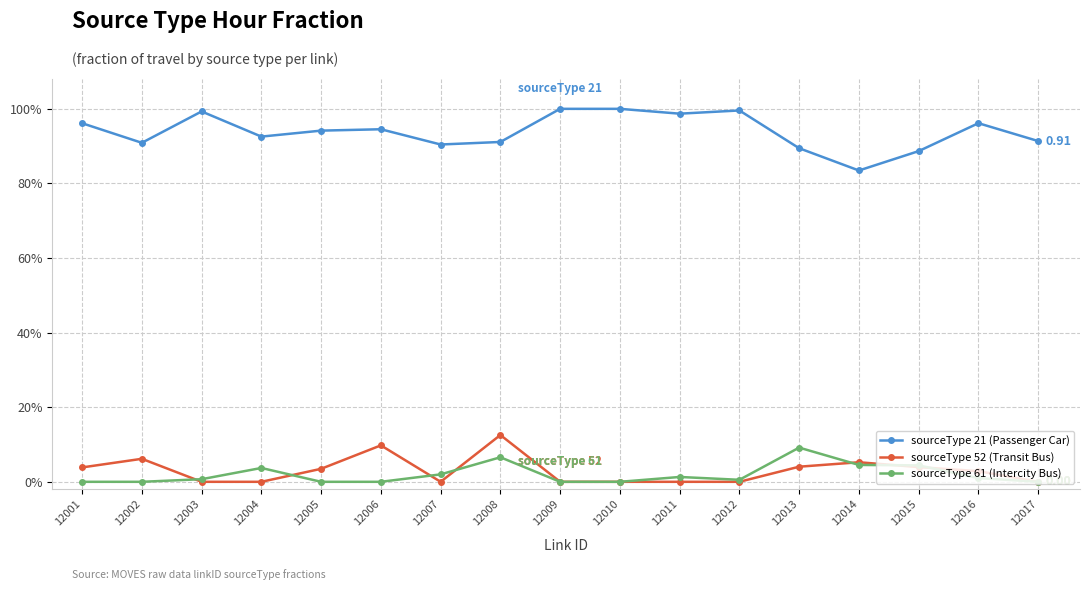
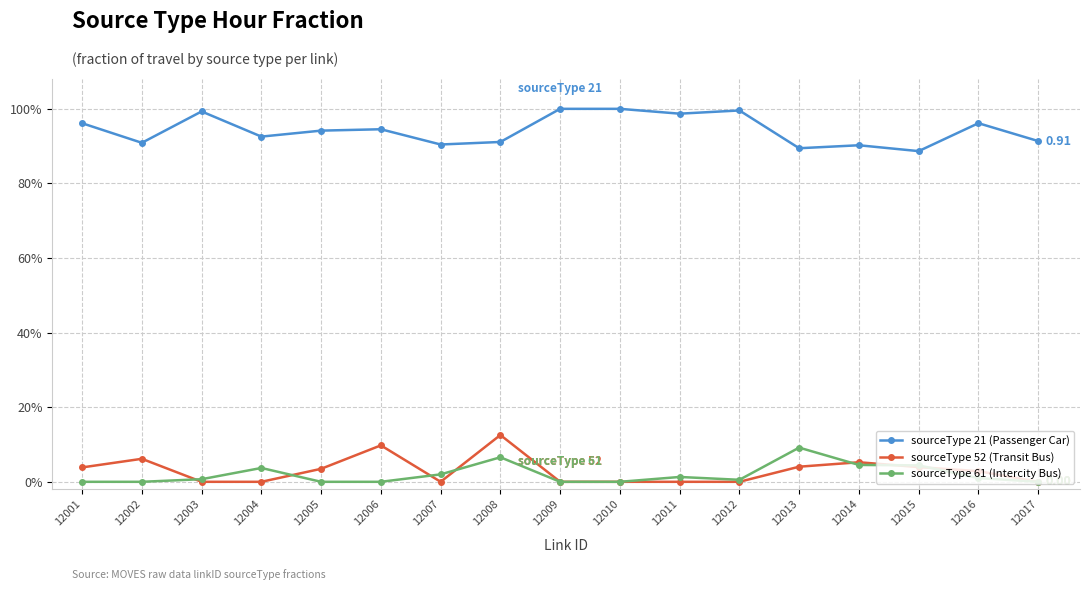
  {
    "sourceType 21 (Passenger Car)": {
      "12001": "96%",
      "12002": "91%",
      "12003": "99%",
      "12004": "93%",
      "12005": "94%",
      "12006": "95%",
      "12007": "90%",
      "12008": "91%",
      "12010": "100%",
      "12011": "99%",
      "12012": "100%",
      "12013": "89%",
-     "12014": "83%",
+     "12014": "90%",
      "12015": "89%",
      "12016": "96%"
    },
    "sourceType 52 (Transit Bus)": {
      "12001": "4%",
      "12002": "6%",
      "12003": "0%",
      "12004": "0%",
      "12005": "3%",
      "12006": "10%",
      "12007": "0%",
      "12008": "13%",
      "12011": "0%",
      "12013": "4%",
      "12014": "5%"
    },
    "sourceType 61 (Intercity Bus)": {
      "12001": "0%",
      "12002": "0%",
      "12003": "1%",
      "12004": "4%",
      "12005": "0%",
      "12006": "0%",
      "12007": "2%",
      "12008": "7%",
      "12011": "1%",
      "12013": "9%",
      "12014": "5%"
    }
  }
